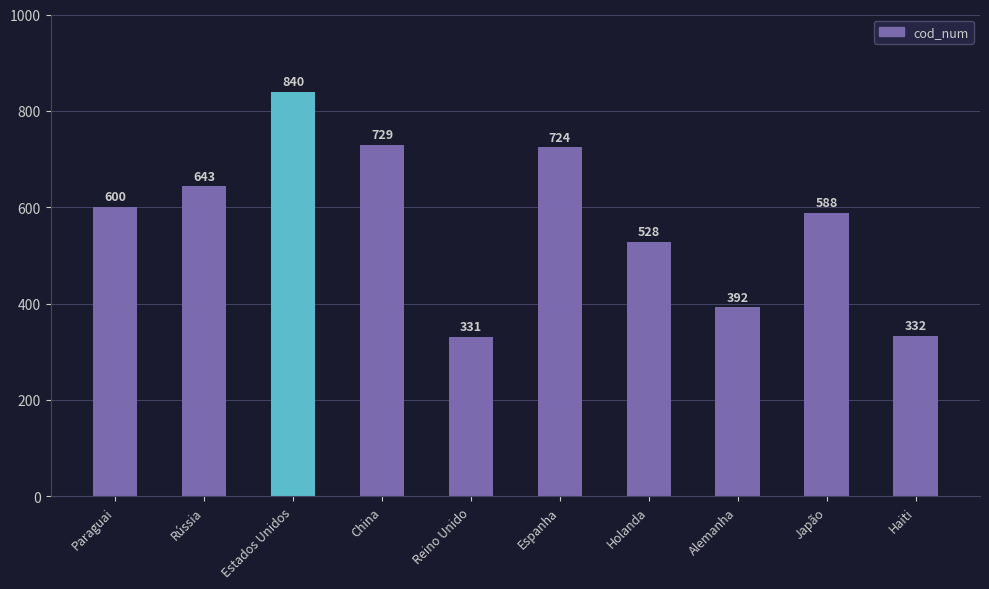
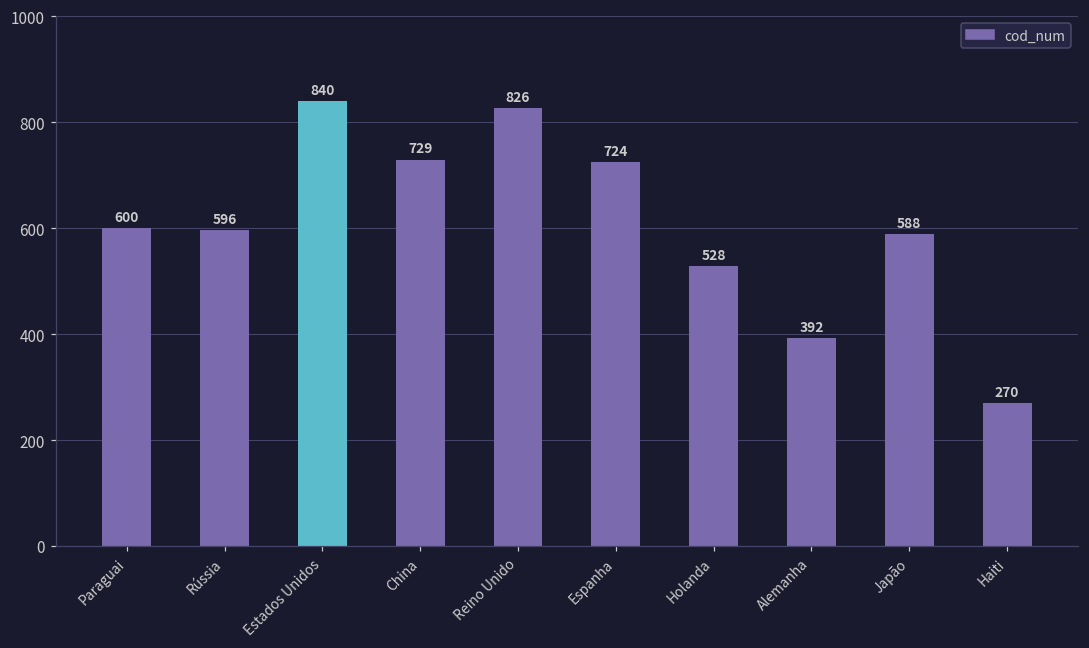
  {
    "Paraguai": 600,
-   "Rússia": 643,
+   "Rússia": 596,
    "Estados Unidos": 840,
    "China": 729,
-   "Reino Unido": 331,
+   "Reino Unido": 826,
    "Espanha": 724,
    "Holanda": 528,
    "Alemanha": 392,
    "Japão": 588,
-   "Haiti": 332
+   "Haiti": 270
  }
